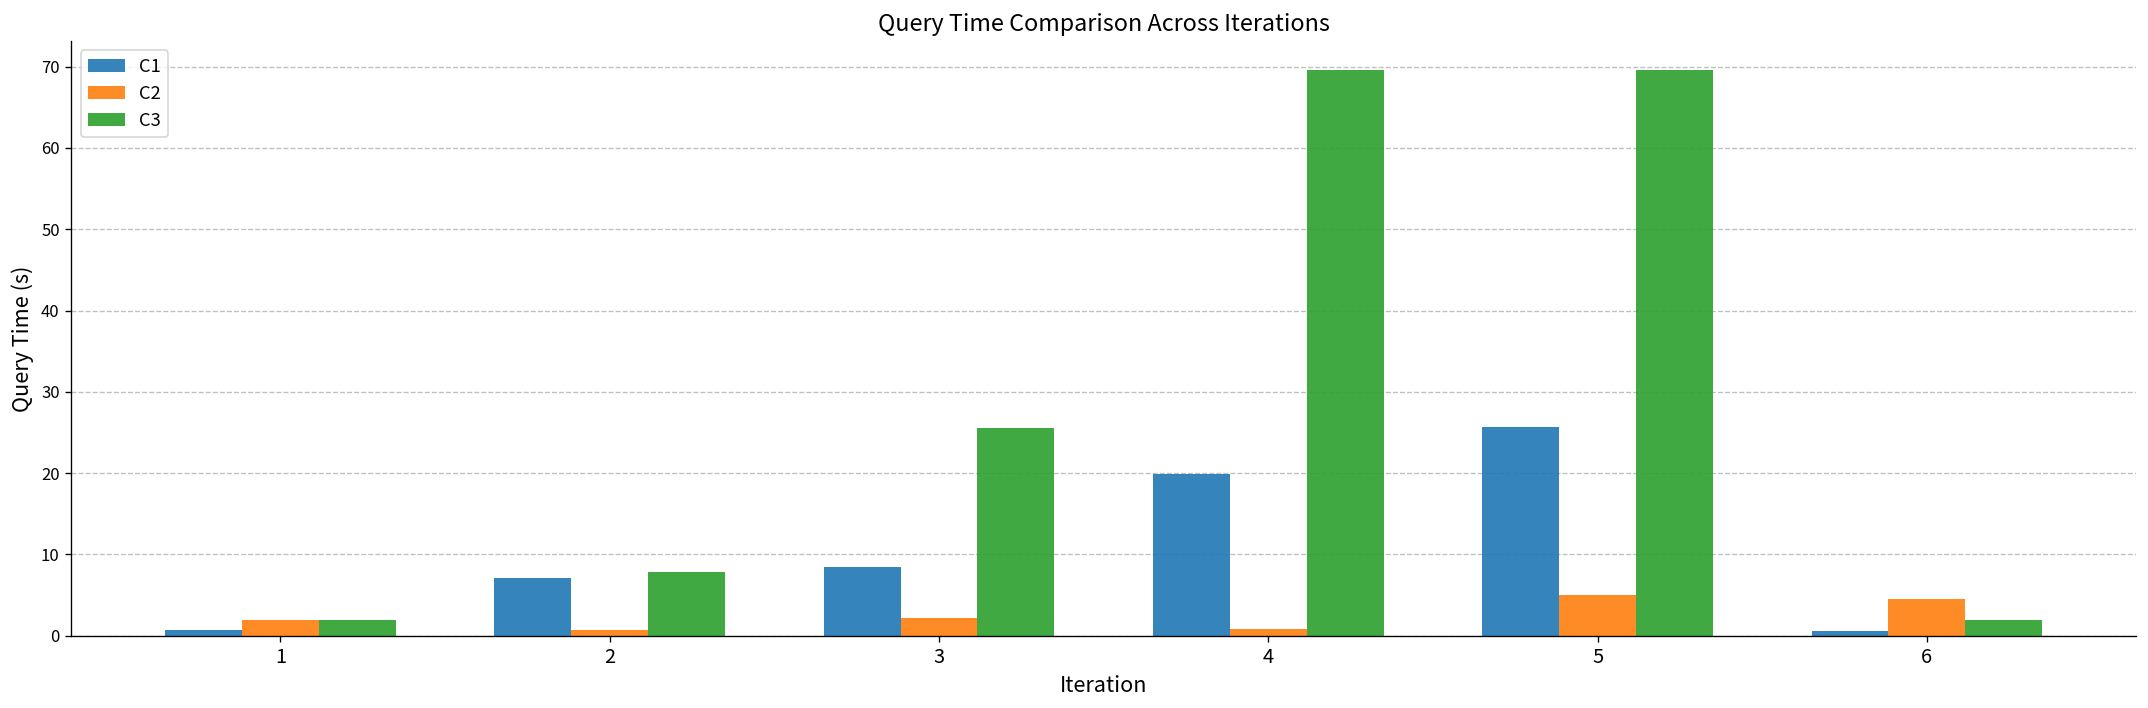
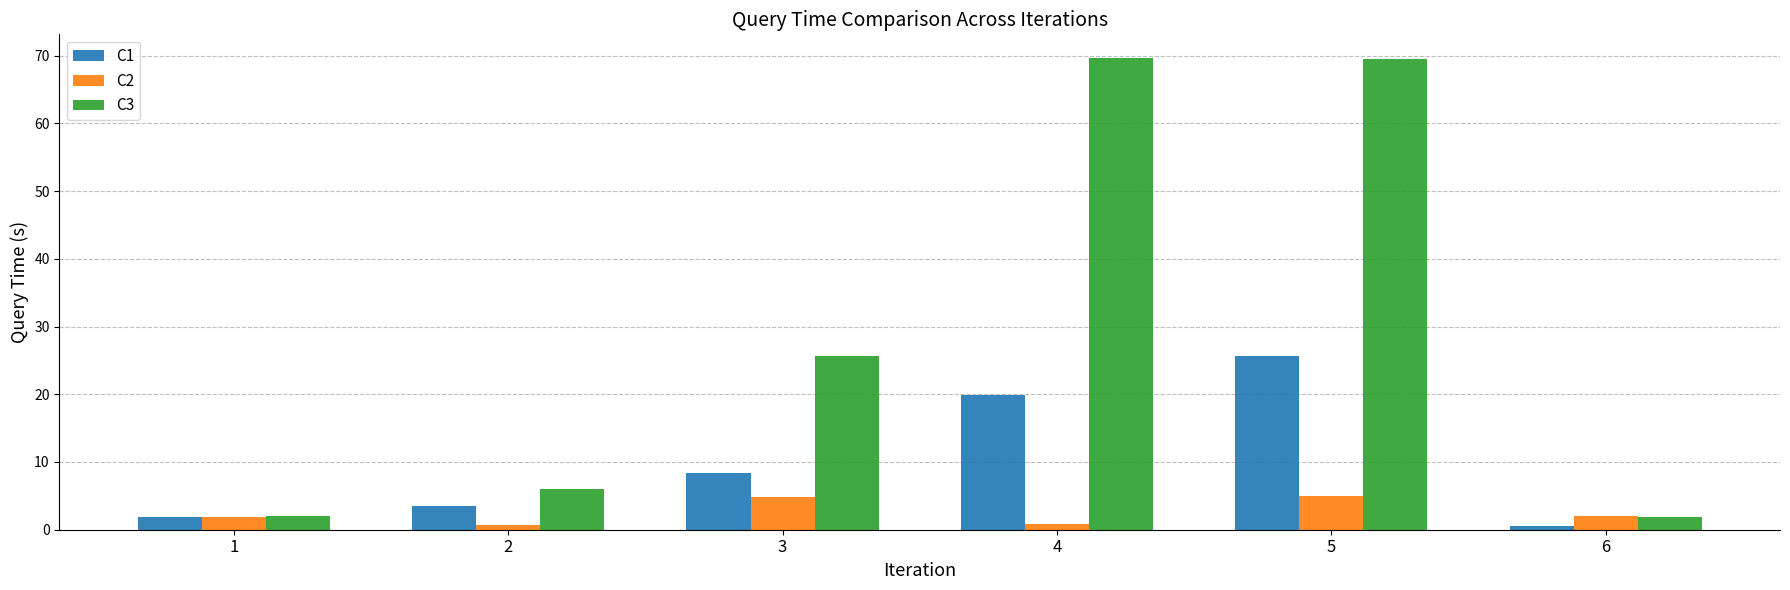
  {
    "C1": {
-     "1": 1,
-     "2": 7,
+     "1": 2,
+     "2": 4,
      "3": 8,
      "4": 20,
      "5": 26,
      "6": 1
    },
    "C2": {
      "1": 2,
      "2": 1,
-     "3": 2,
+     "3": 5,
      "4": 1,
      "5": 5,
-     "6": 5
+     "6": 2
    },
    "C3": {
      "1": 2,
-     "2": 8,
+     "2": 6,
      "3": 26,
      "4": 70,
      "5": 70,
      "6": 2
    }
  }
